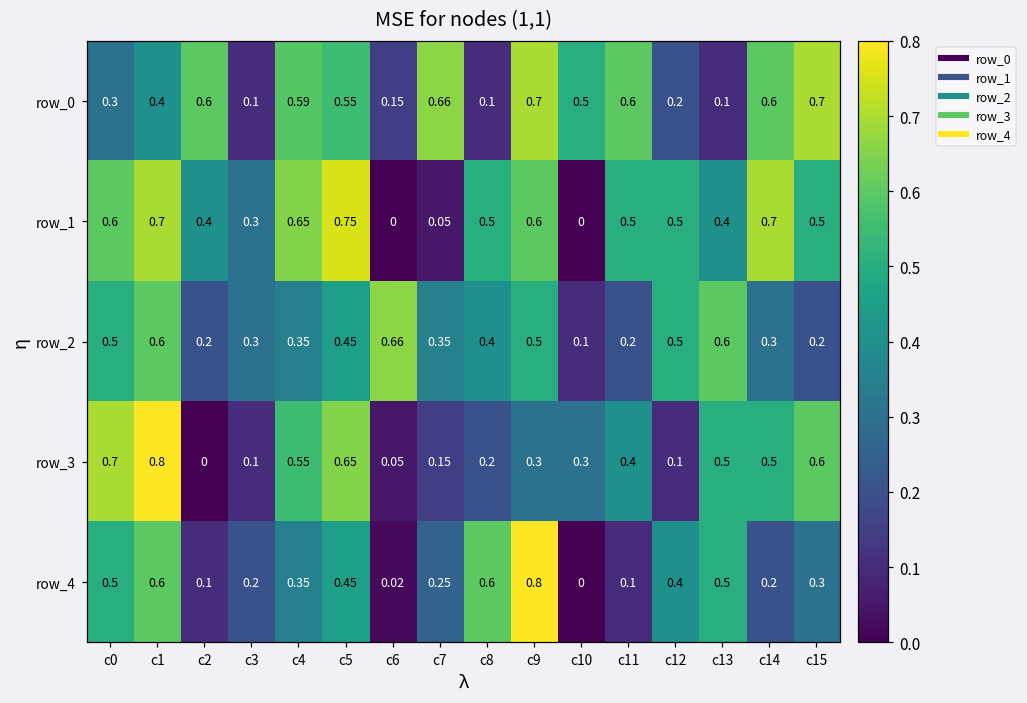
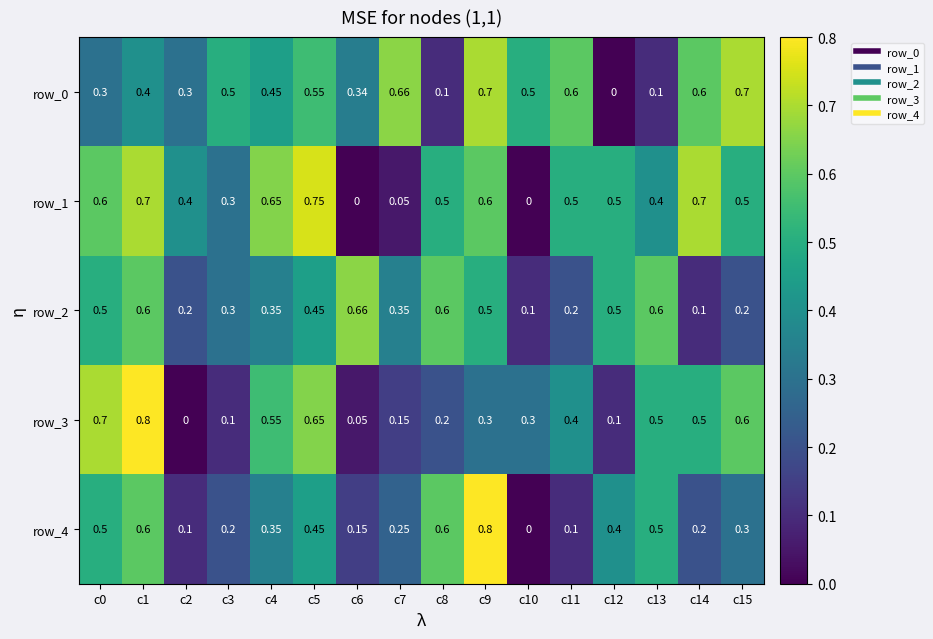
  {
    "row_0": {
      "c0": 0.3,
      "c1": 0.4,
-     "c2": 0.6,
-     "c3": 0.1,
-     "c4": 0.59,
+     "c2": 0.3,
+     "c3": 0.5,
+     "c4": 0.45,
      "c5": 0.55,
-     "c6": 0.15,
+     "c6": 0.34,
      "c7": 0.66,
      "c8": 0.1,
      "c9": 0.7,
      "c10": 0.5,
      "c11": 0.6,
-     "c12": 0.2,
+     "c12": 0,
      "c13": 0.1,
      "c14": 0.6,
      "c15": 0.7
    },
    "row_1": {
      "c0": 0.6,
      "c1": 0.7,
      "c2": 0.4,
      "c3": 0.3,
      "c4": 0.65,
      "c5": 0.75,
      "c6": 0,
      "c7": 0.05,
      "c8": 0.5,
      "c9": 0.6,
      "c10": 0,
      "c11": 0.5,
      "c12": 0.5,
      "c13": 0.4,
      "c14": 0.7,
      "c15": 0.5
    },
    "row_2": {
      "c0": 0.5,
      "c1": 0.6,
      "c2": 0.2,
      "c3": 0.3,
      "c4": 0.35,
      "c5": 0.45,
      "c6": 0.66,
      "c7": 0.35,
-     "c8": 0.4,
+     "c8": 0.6,
      "c9": 0.5,
      "c10": 0.1,
      "c11": 0.2,
      "c12": 0.5,
      "c13": 0.6,
-     "c14": 0.3,
+     "c14": 0.1,
      "c15": 0.2
    },
    "row_3": {
      "c0": 0.7,
      "c1": 0.8,
      "c2": 0,
      "c3": 0.1,
      "c4": 0.55,
      "c5": 0.65,
      "c6": 0.05,
      "c7": 0.15,
      "c8": 0.2,
      "c9": 0.3,
      "c10": 0.3,
      "c11": 0.4,
      "c12": 0.1,
      "c13": 0.5,
      "c14": 0.5,
      "c15": 0.6
    },
    "row_4": {
      "c0": 0.5,
      "c1": 0.6,
      "c2": 0.1,
      "c3": 0.2,
      "c4": 0.35,
      "c5": 0.45,
-     "c6": 0.02,
+     "c6": 0.15,
      "c7": 0.25,
      "c8": 0.6,
      "c9": 0.8,
      "c10": 0,
      "c11": 0.1,
      "c12": 0.4,
      "c13": 0.5,
      "c14": 0.2,
      "c15": 0.3
    }
  }
